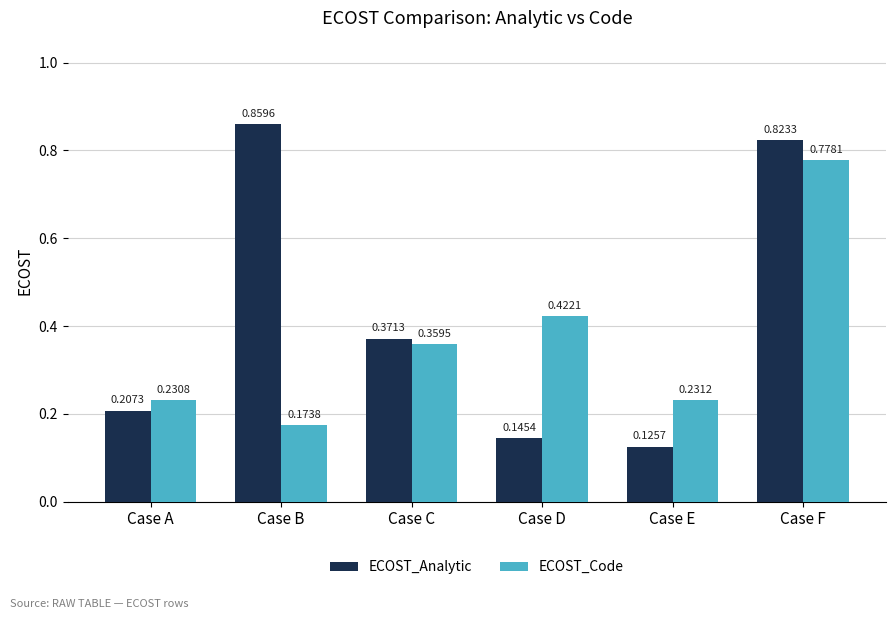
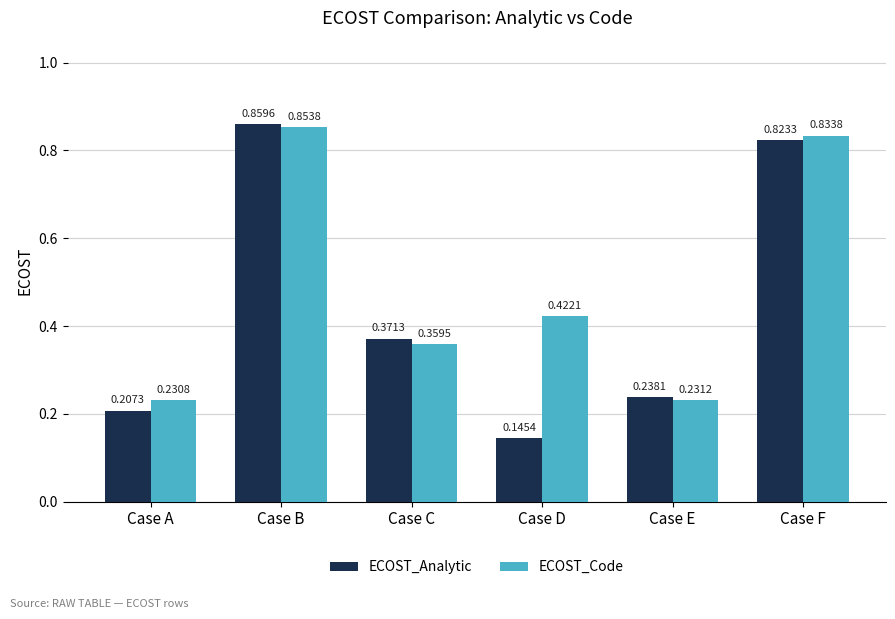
  {
    "ECOST_Analytic": {
      "Case A": 0.2073,
      "Case B": 0.8596,
      "Case C": 0.3713,
      "Case D": 0.1454,
-     "Case E": 0.1257,
+     "Case E": 0.2381,
      "Case F": 0.8233
    },
    "ECOST_Code": {
      "Case A": 0.2308,
-     "Case B": 0.1738,
+     "Case B": 0.8538,
      "Case C": 0.3595,
      "Case D": 0.4221,
      "Case E": 0.2312,
-     "Case F": 0.7781
+     "Case F": 0.8338
    }
  }
